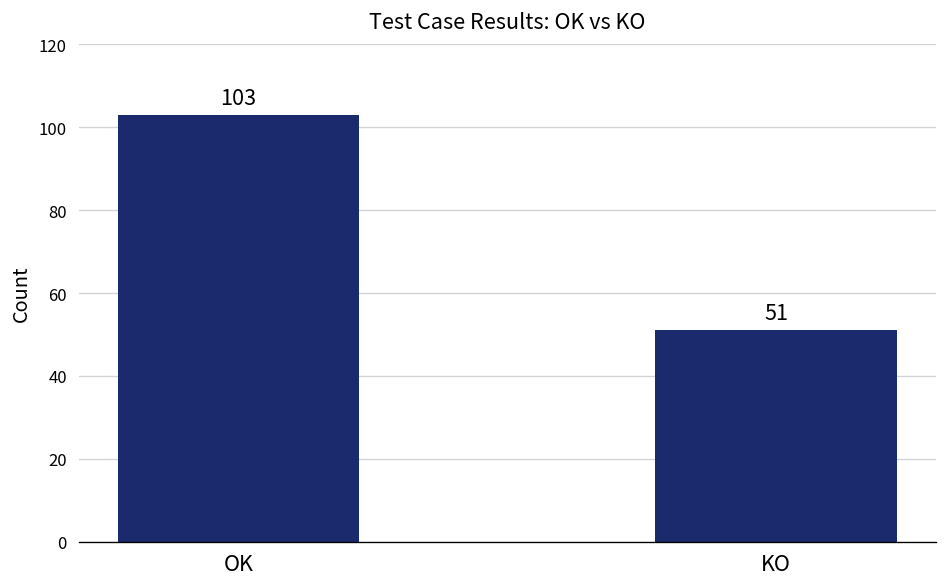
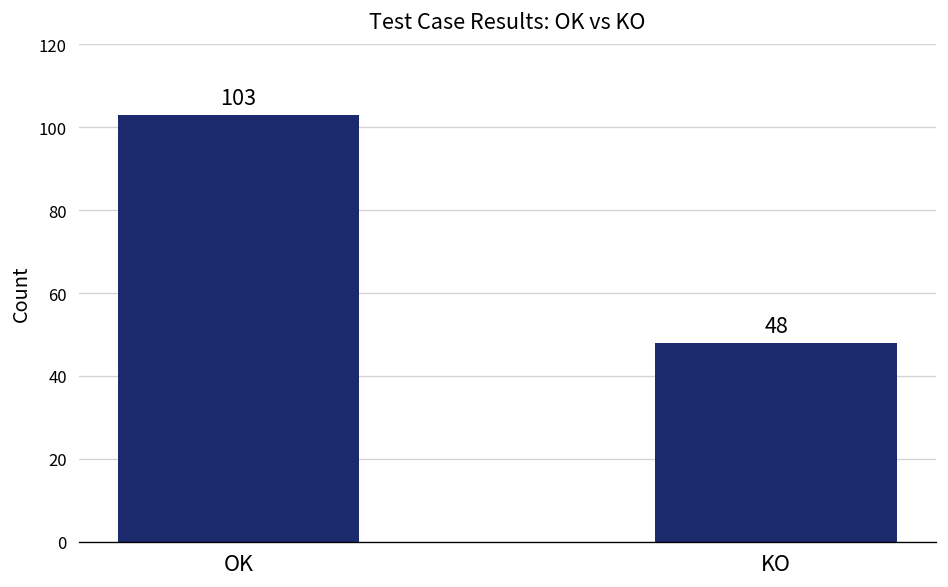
  {
    "OK": 103,
-   "KO": 51
+   "KO": 48
  }
